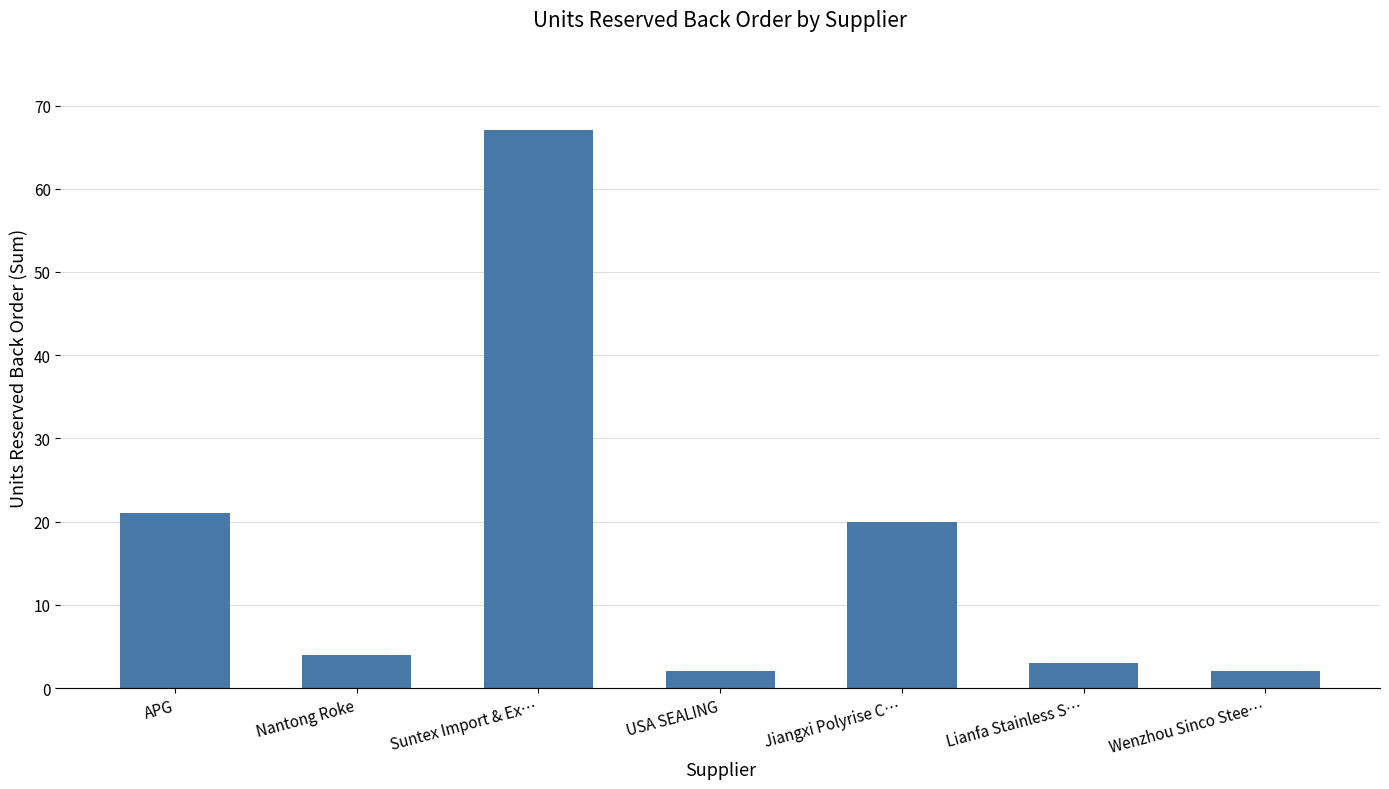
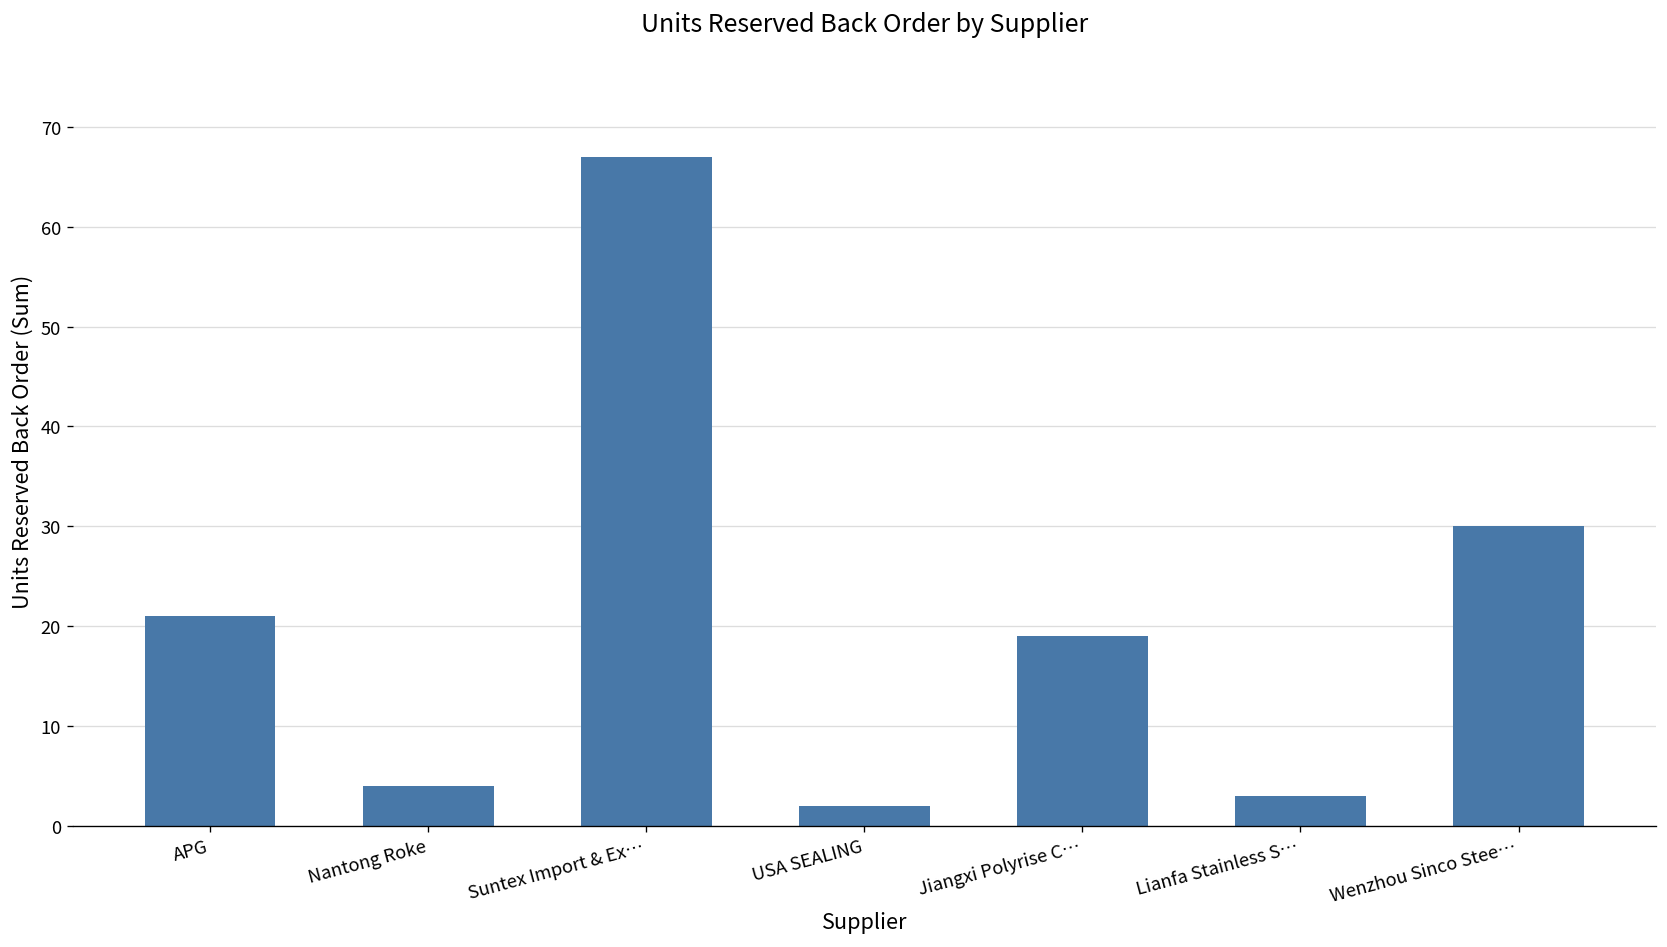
  {
    "APG": 21,
    "Nantong Roke": 4,
    "Suntex Import & Ex…": 67,
    "USA SEALING": 2,
-   "Jiangxi Polyrise C…": 20,
+   "Jiangxi Polyrise C…": 19,
    "Lianfa Stainless S…": 3,
-   "Wenzhou Sinco Stee…": 2
+   "Wenzhou Sinco Stee…": 30
  }
